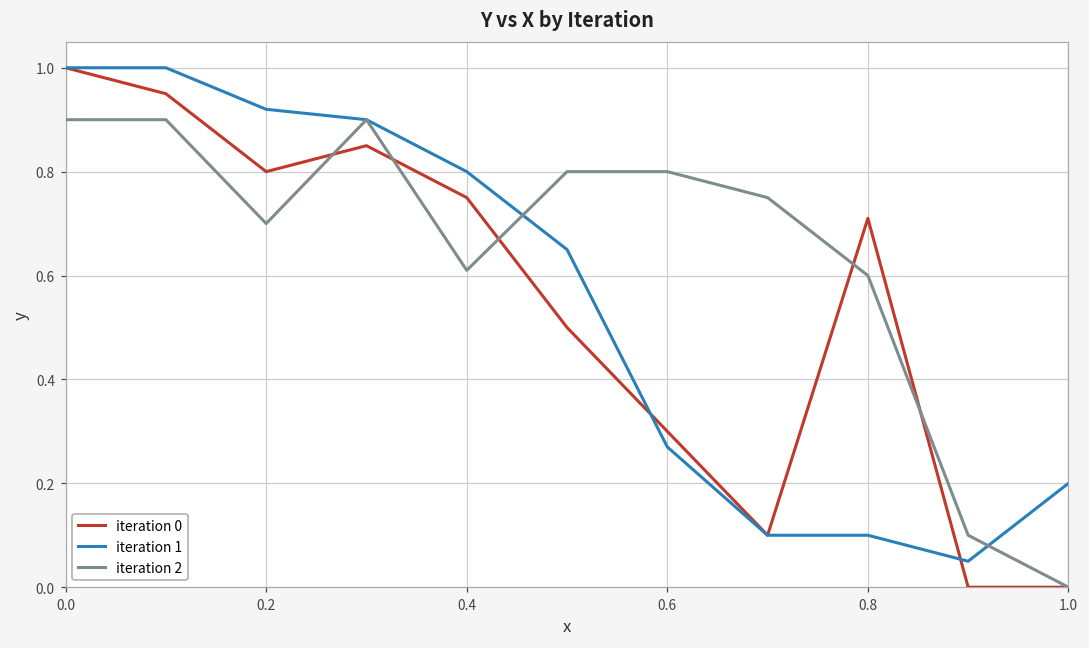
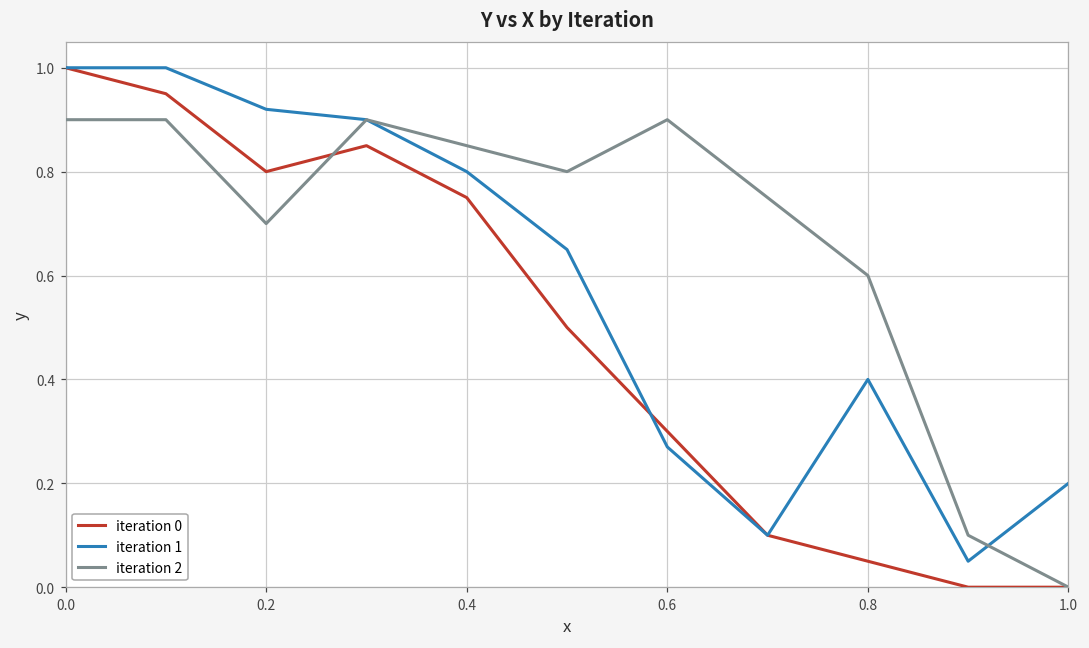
  {
    "iteration 0": {
      "0.2": 0.80,
      "0.4": 0.75,
      "0.6": 0.30,
-     "0.8": 0.71
+     "0.8": 0.05
    },
    "iteration 1": {
      "0.2": 0.92,
      "0.4": 0.8,
      "0.6": 0.27,
-     "0.8": 0.1,
+     "0.8": 0.4,
      "1.0": 0.2
    },
    "iteration 2": {
      "0.0": 0.90,
      "0.2": 0.70,
-     "0.4": 0.61,
-     "0.6": 0.8,
+     "0.4": 0.85,
+     "0.6": 0.9,
      "0.8": 0.60
    }
  }
